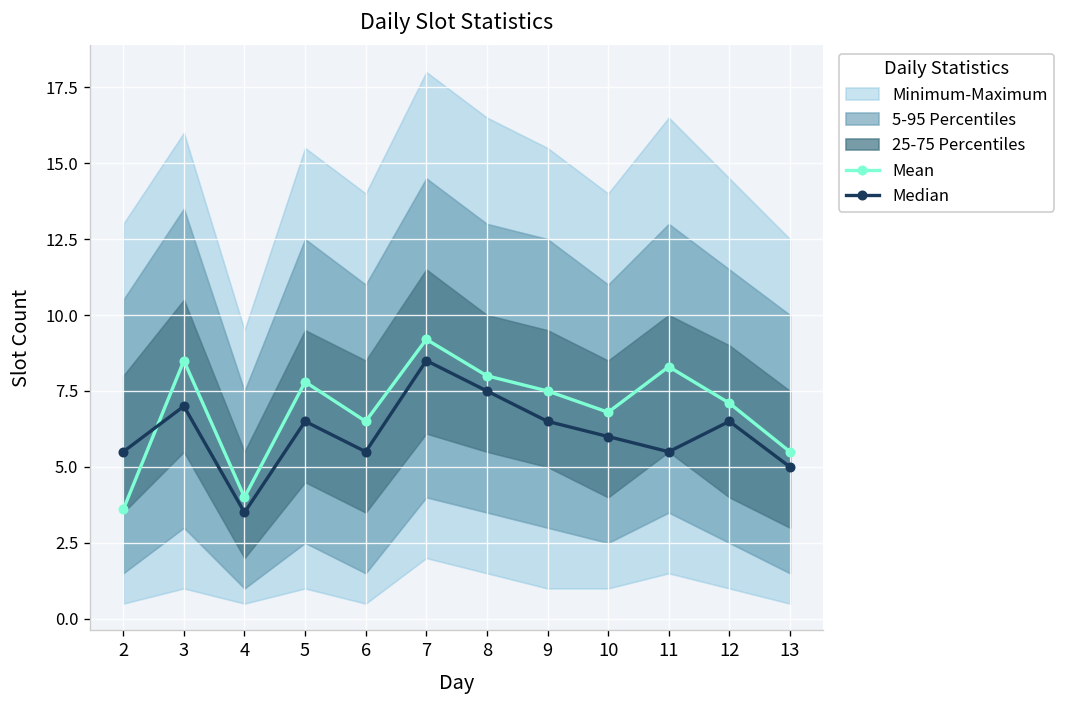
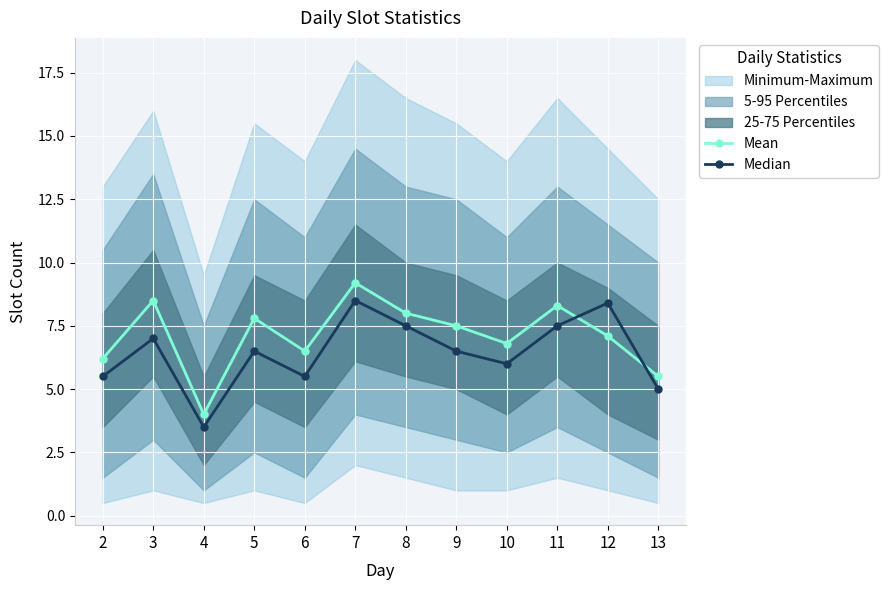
  {
    "Mean": {
-     "2": 3.6,
+     "2": 6.2,
      "3": 8.5,
      "4": 4.0,
      "5": 7.8,
      "6": 6.5,
      "7": 9.2,
      "8": 8.0,
      "9": 7.5,
      "10": 6.8,
      "11": 8.3,
      "12": 7.1,
      "13": 5.5
    },
    "Median": {
      "2": 5.5,
      "3": 7.0,
      "4": 3.5,
      "5": 6.5,
      "6": 5.5,
      "7": 8.5,
      "8": 7.5,
      "9": 6.5,
      "10": 6.0,
-     "11": 5.5,
-     "12": 6.5,
+     "11": 7.5,
+     "12": 8.4,
      "13": 5.0
    }
  }
